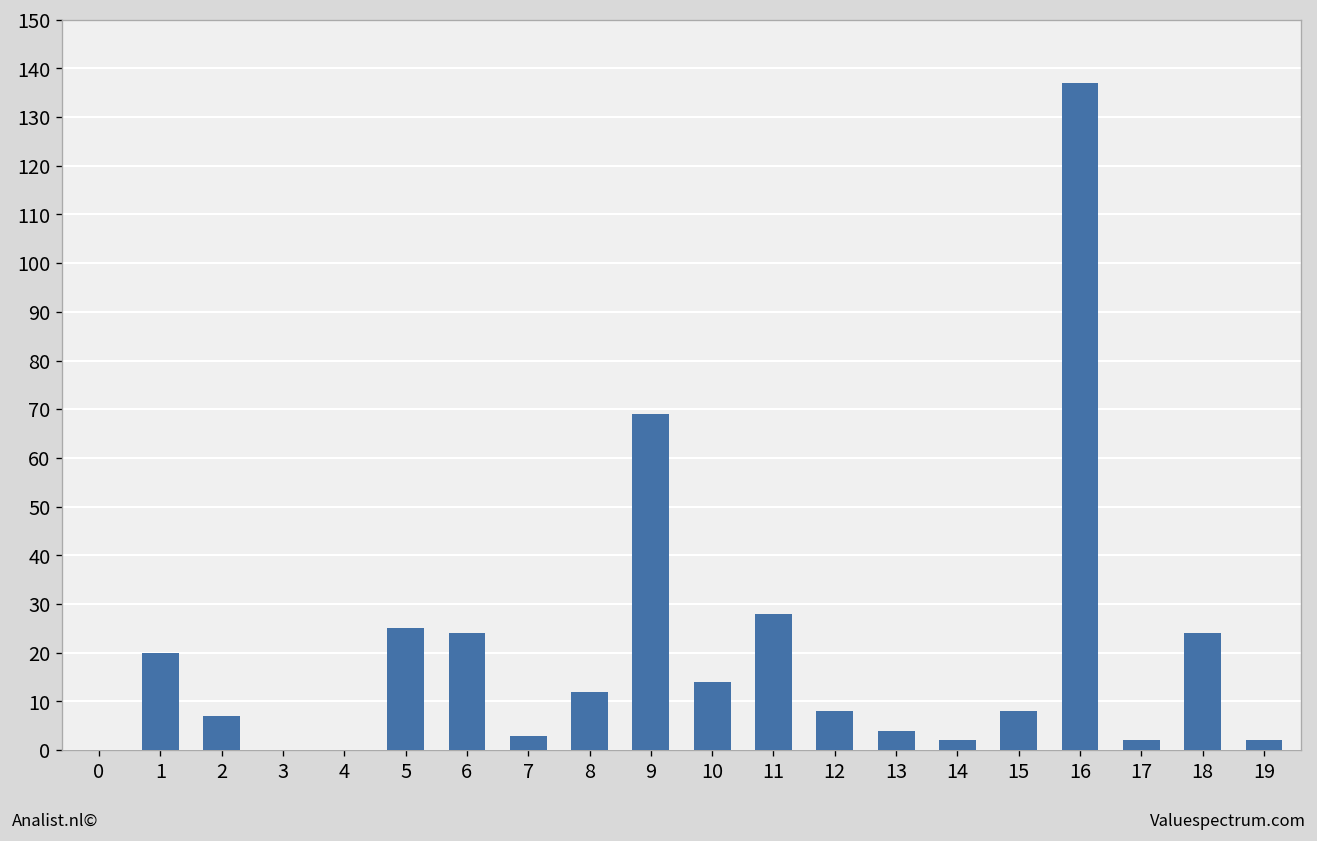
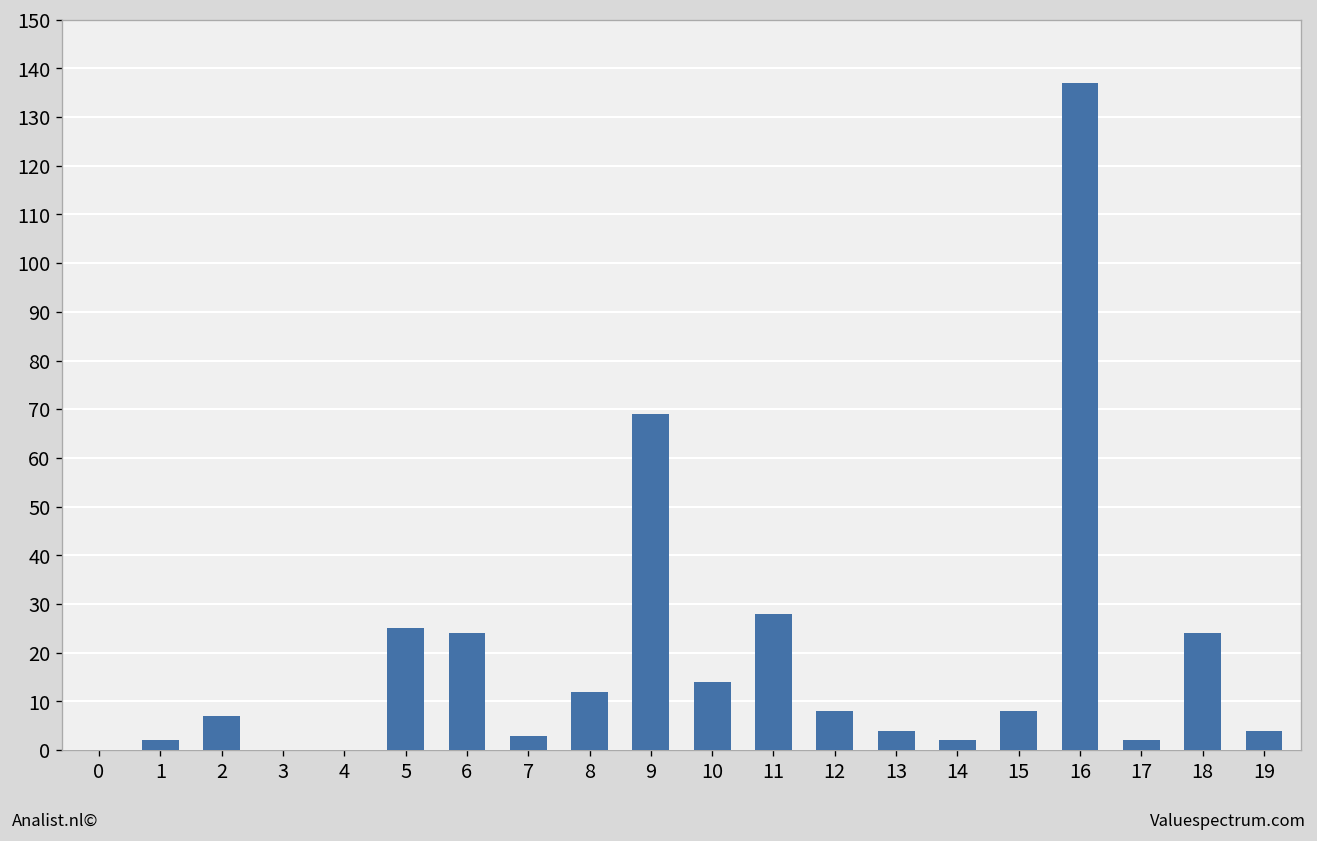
  {
    "0": 0,
-   "1": 20,
+   "1": 2,
    "2": 7,
    "3": 0,
    "4": 0,
    "5": 25,
    "6": 24,
    "7": 3,
    "8": 12,
    "9": 69,
    "10": 14,
    "11": 28,
    "12": 8,
    "13": 4,
    "14": 2,
    "15": 8,
    "16": 137,
    "17": 2,
    "18": 24,
-   "19": 2
+   "19": 4
  }
